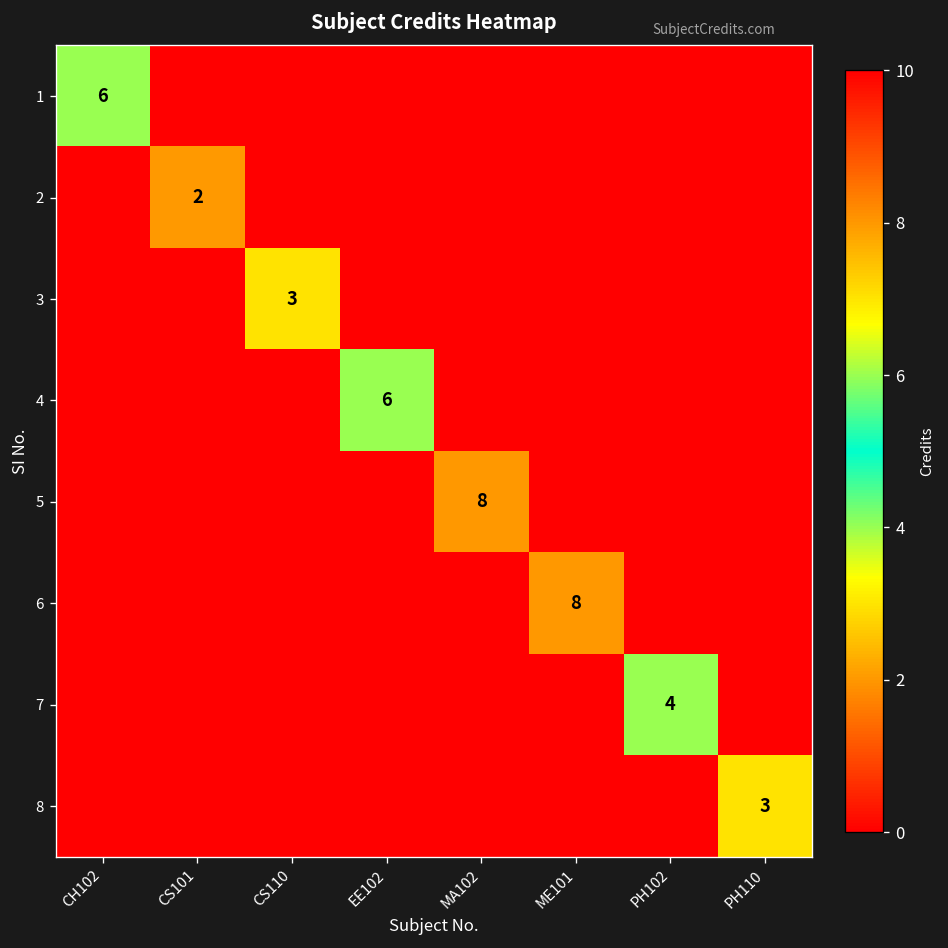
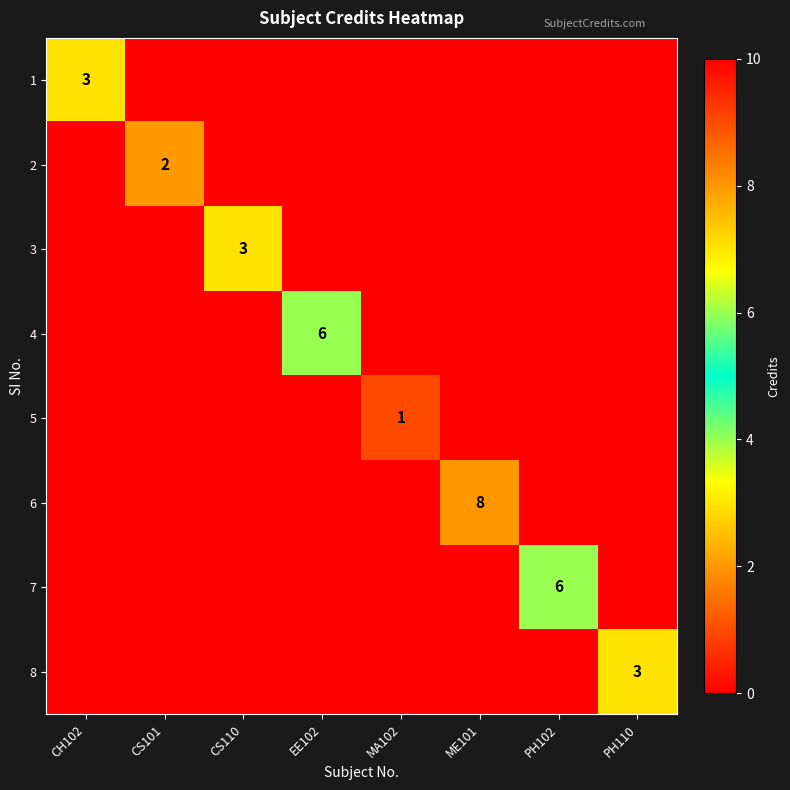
  {
    "1": {
-     "CH102": 6
+     "CH102": 3
    },
    "2": {
      "CS101": 2
    },
    "3": {
      "CS110": 3
    },
    "4": {
      "EE102": 6
    },
    "5": {
-     "MA102": 8
+     "MA102": 1
    },
    "6": {
      "ME101": 8
    },
    "7": {
-     "PH102": 4
+     "PH102": 6
    },
    "8": {
      "PH110": 3
    }
  }
